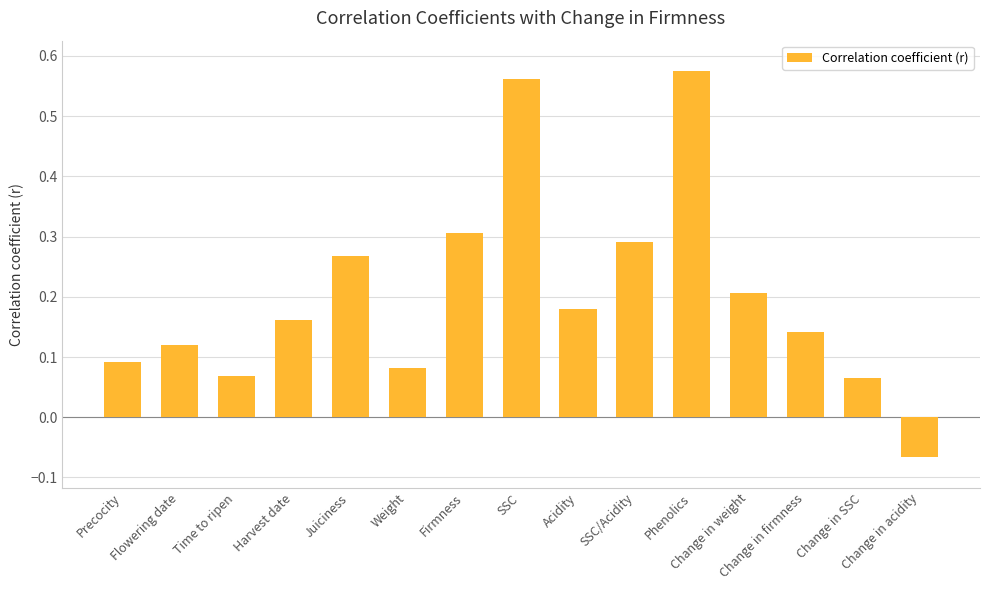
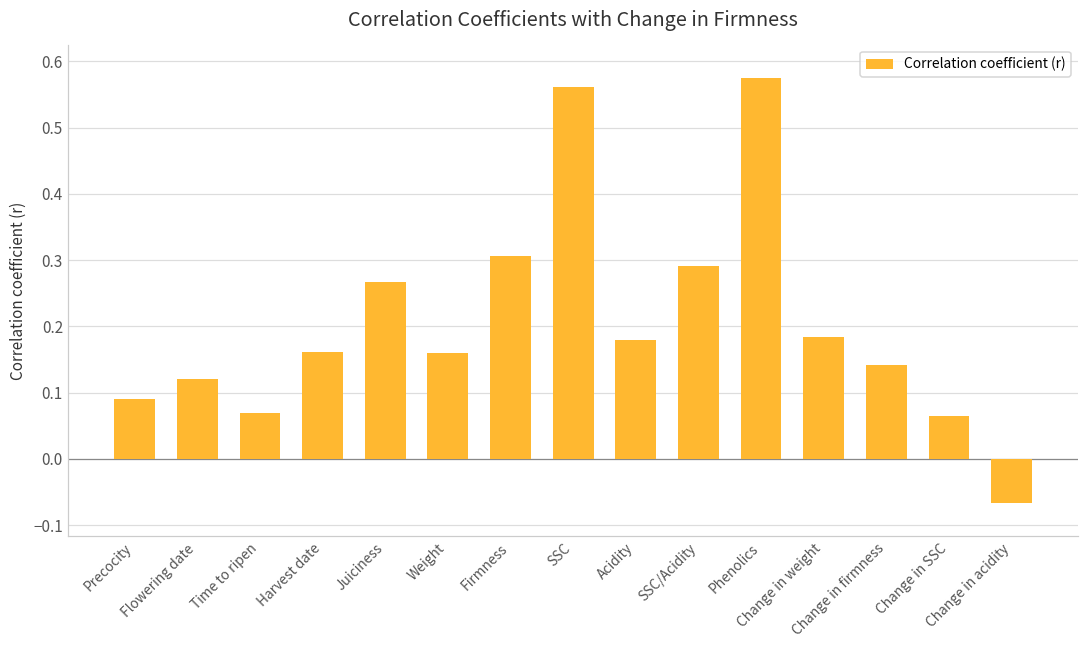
  {
    "Precocity": 0.09,
    "Flowering date": 0.12,
    "Time to ripen": 0.07,
    "Harvest date": 0.16,
    "Juiciness": 0.27,
-   "Weight": 0.08,
+   "Weight": 0.16,
    "Firmness": 0.31,
    "SSC": 0.56,
    "Acidity": 0.18,
    "SSC/Acidity": 0.29,
    "Phenolics": 0.58,
-   "Change in weight": 0.21,
+   "Change in weight": 0.18,
    "Change in firmness": 0.14,
    "Change in SSC": 0.06,
    "Change in acidity": -0.07
  }
